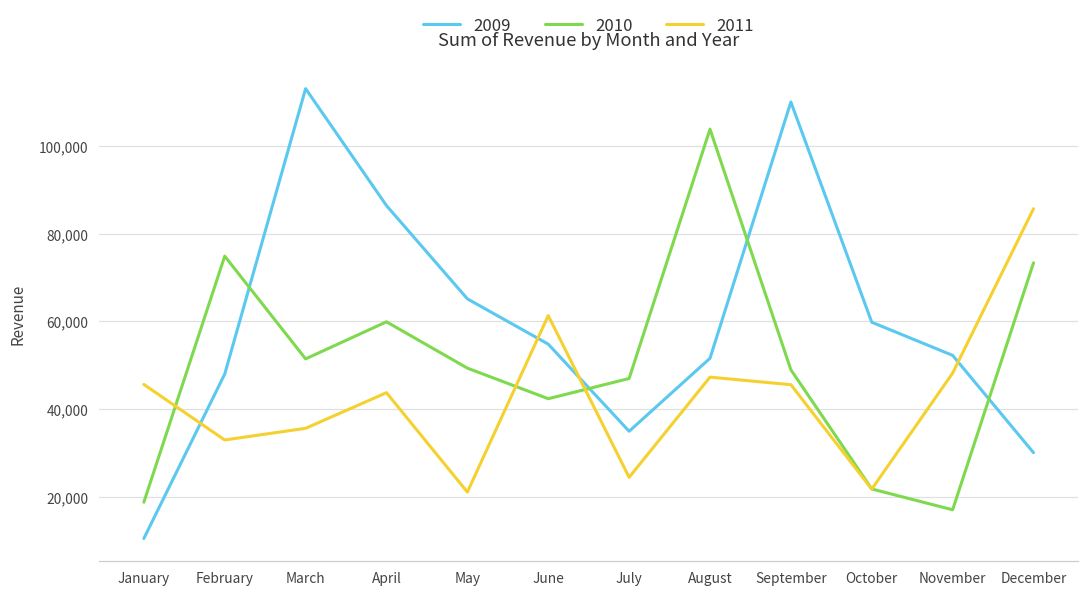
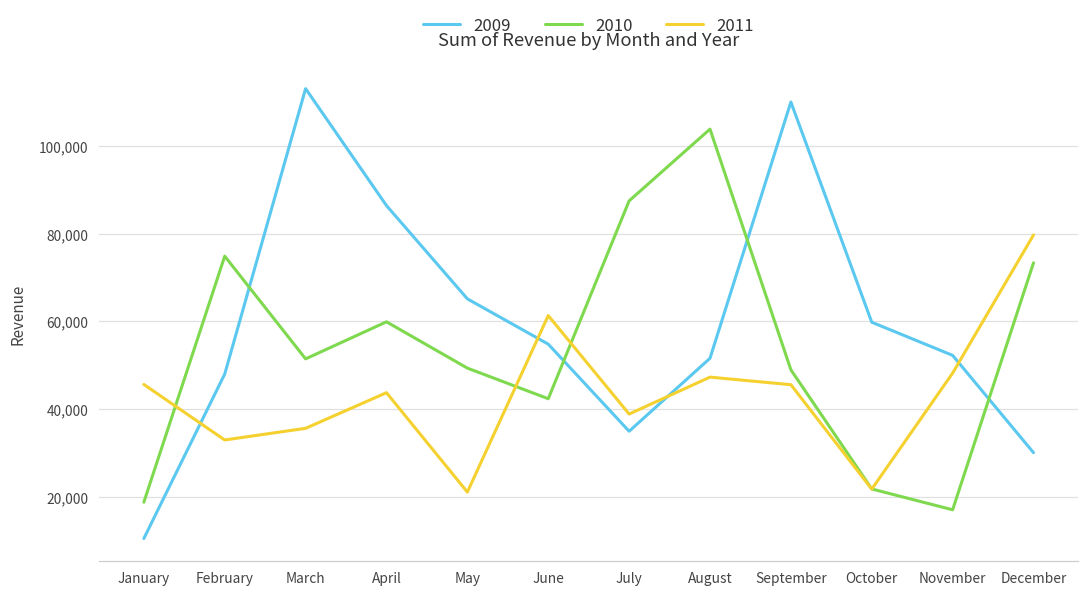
  {
    "2009": {
      "January": "10,000",
      "February": "48,000",
      "March": "113,000",
      "April": "86,000",
      "May": "65,000",
      "June": "55,000",
      "July": "35,000",
      "August": "52,000",
      "September": "110,000",
      "October": "60,000",
      "November": "52,000",
      "December": "30,000"
    },
    "2010": {
      "January": "19,000",
      "February": "75,000",
      "March": "51,000",
      "April": "60,000",
      "May": "49,000",
      "June": "42,000",
-     "July": "47,000",
+     "July": "88,000",
      "August": "104,000",
      "September": "49,000",
      "November": "17,000",
      "December": "73,000"
    },
    "2011": {
      "January": "46,000",
      "February": "33,000",
      "March": "36,000",
      "April": "44,000",
      "May": "21,000",
      "June": "61,000",
-     "July": "24,000",
+     "July": "39,000",
      "August": "47,000",
      "September": "46,000",
      "November": "48,000",
-     "December": "86,000"
+     "December": "80,000"
    }
  }
